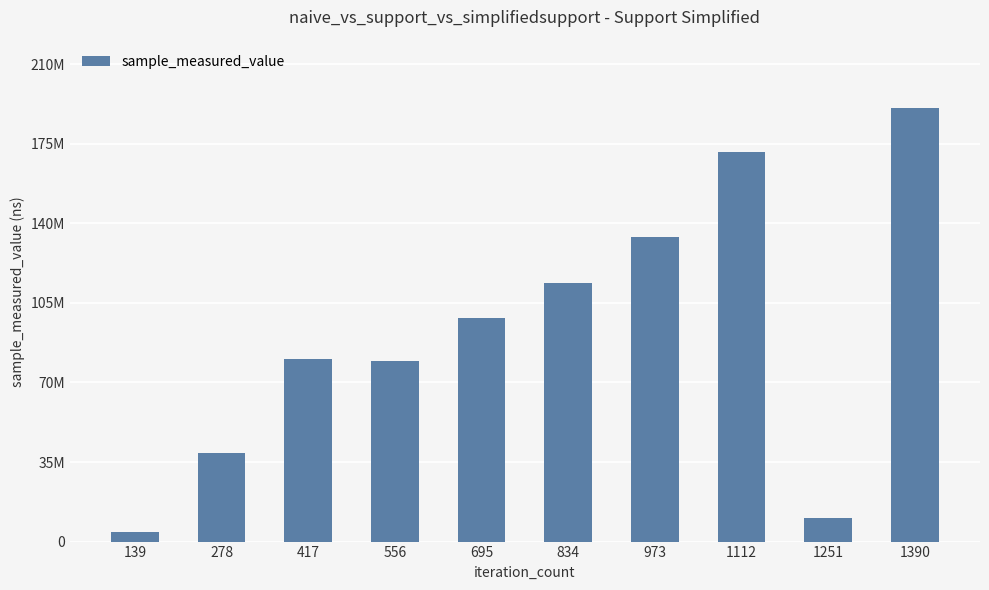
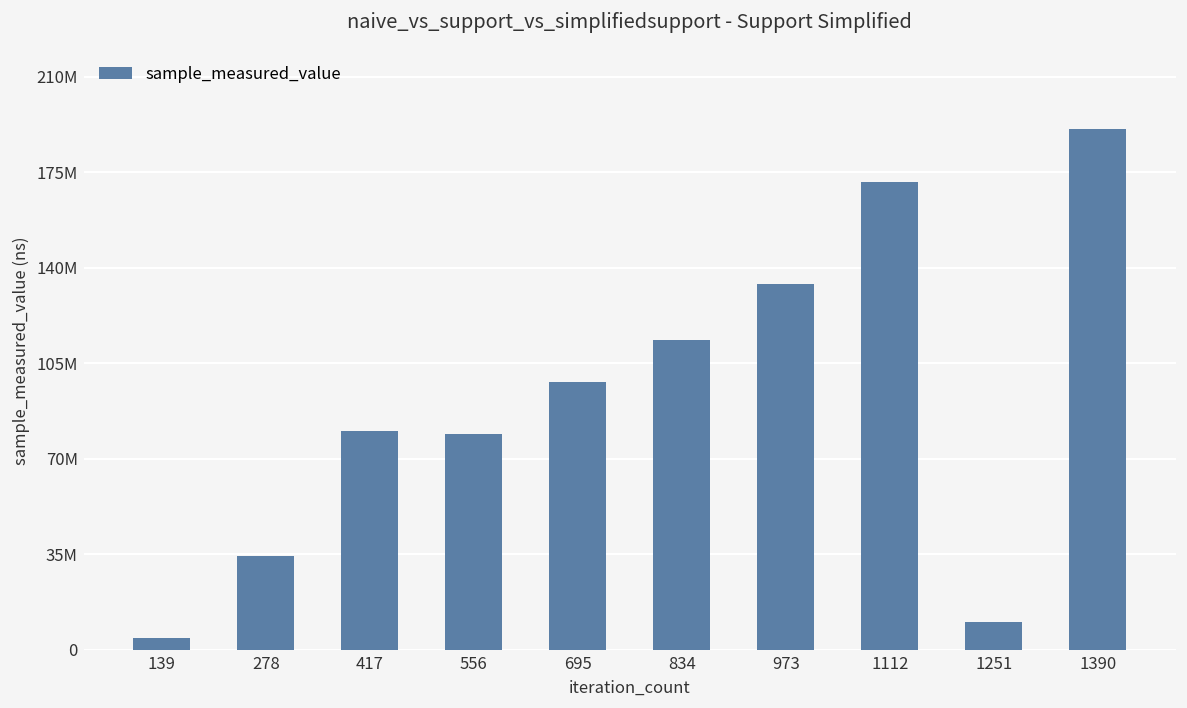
  {
    "139": 4000000,
-   "278": 39000000,
+   "278": 35000000,
    "417": 81000000,
    "556": 80000000,
    "695": 99000000,
    "834": 114000000,
    "973": 135000000,
    "1112": 172000000,
    "1251": 10000000,
    "1390": 192000000
  }
